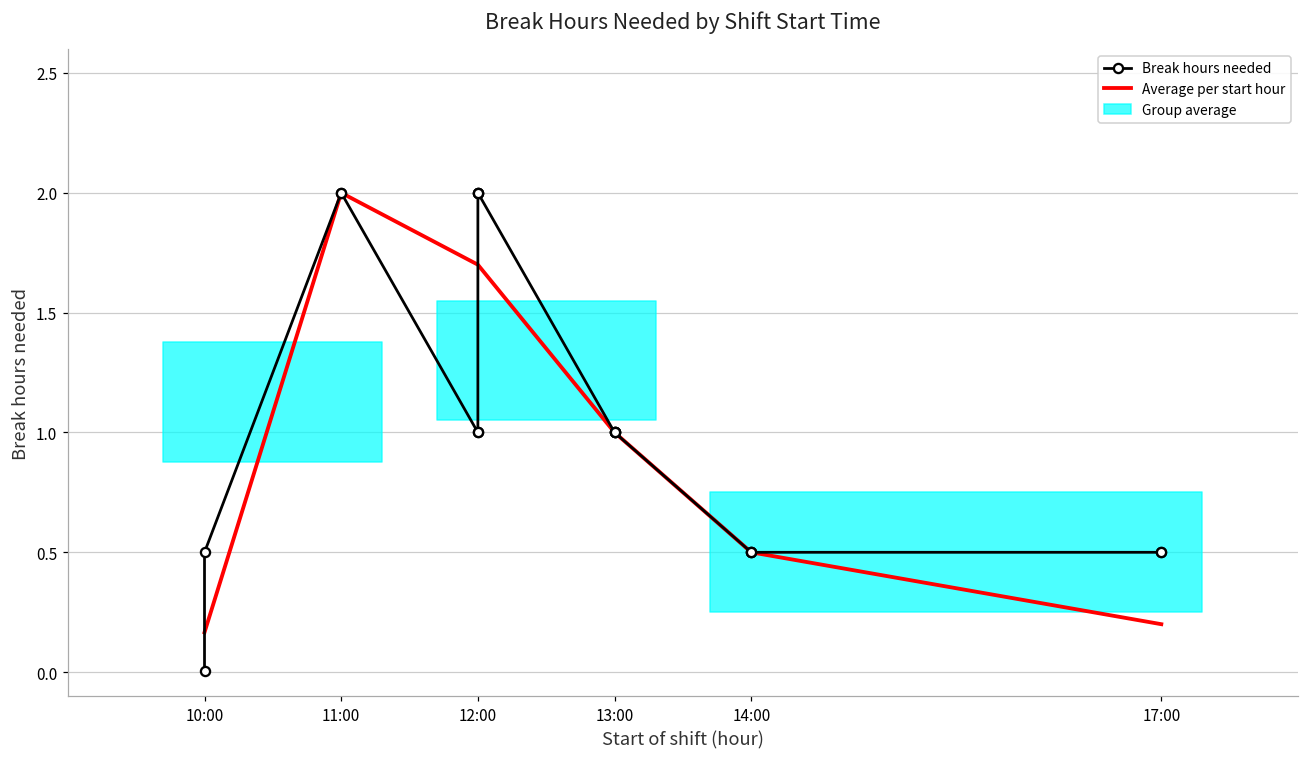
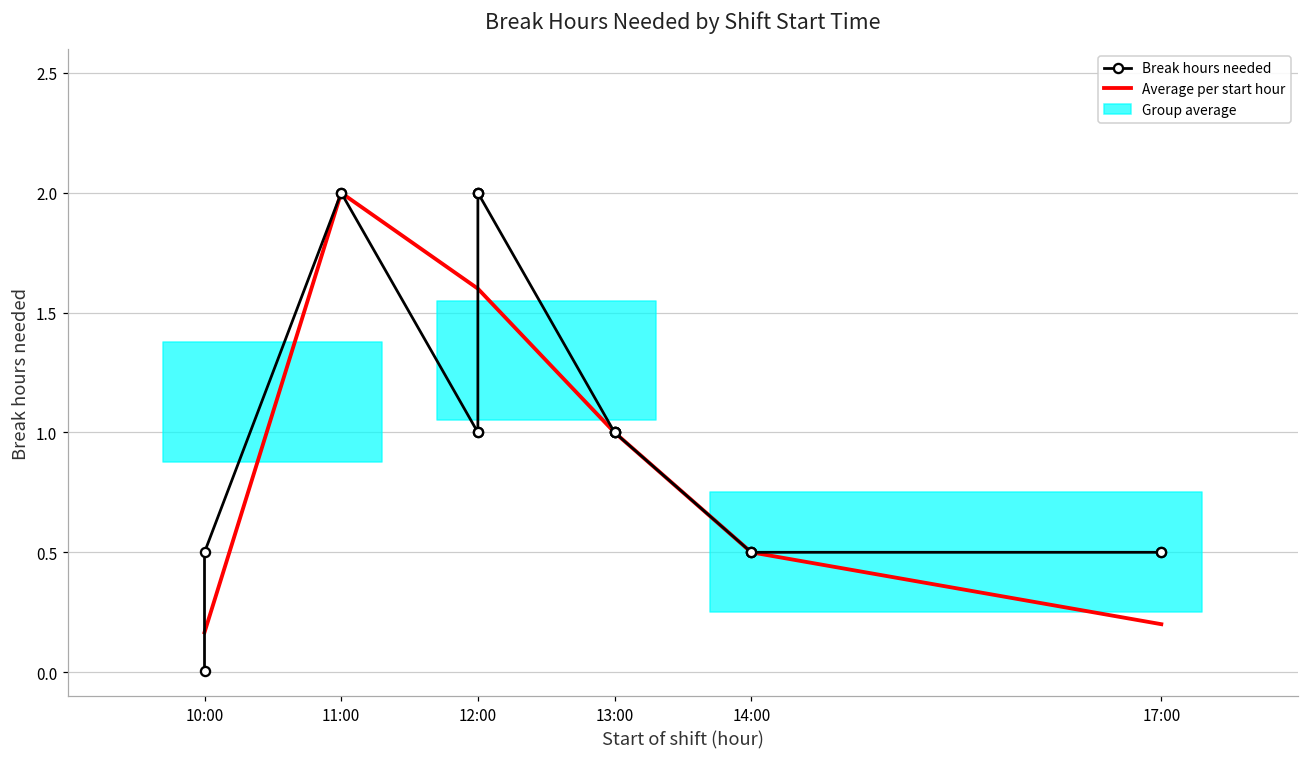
  {
    "Average per start hour": {
      "10:00": 0.17,
-     "12:00": 1.7,
+     "12:00": 1.6,
      "17:00": 0.2
    }
  }
